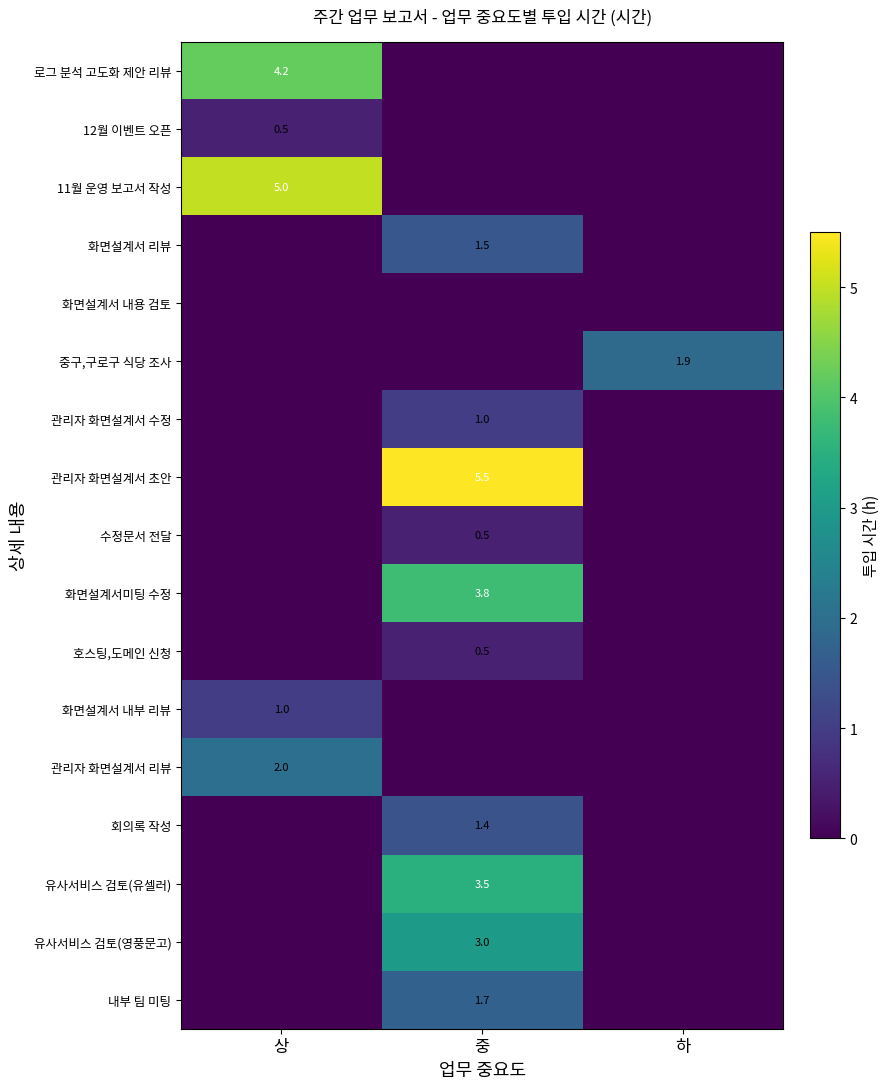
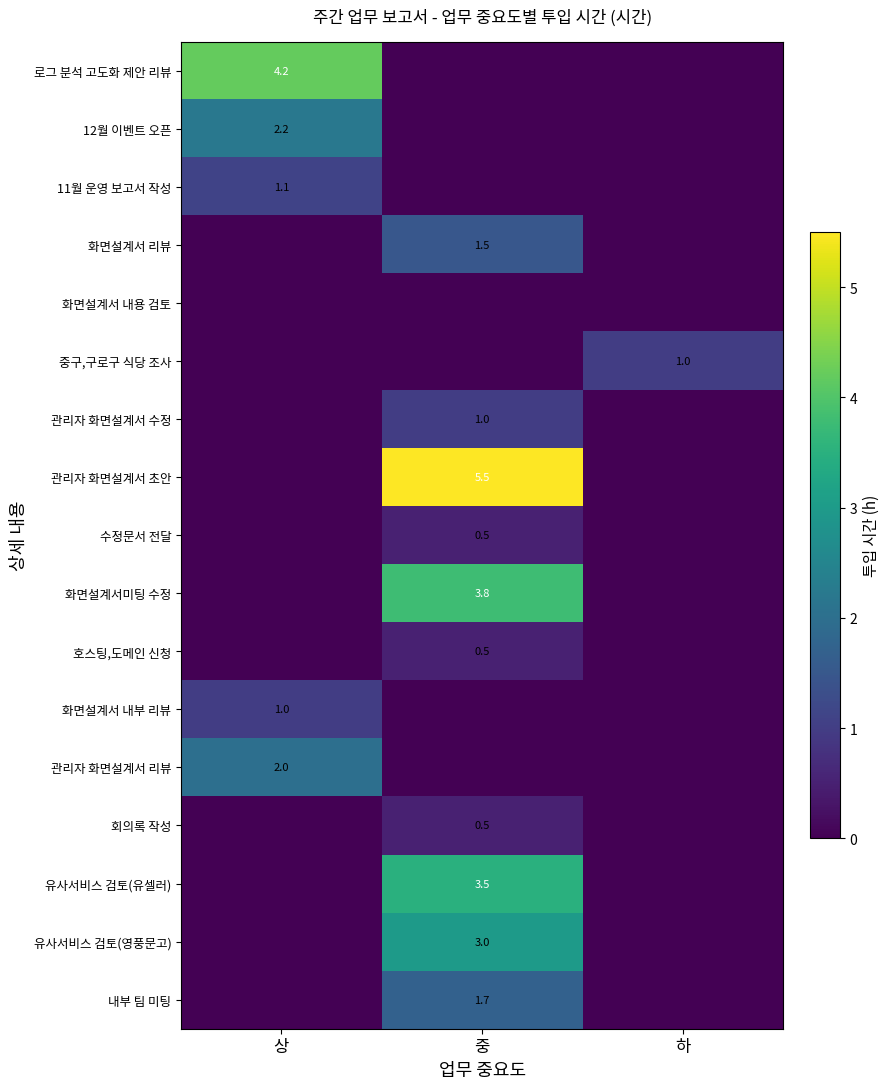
  {
    "로그 분석 고도화 제안 리뷰": {
      "상": 4.2
    },
    "12월 이벤트 오픈": {
-     "상": 0.5
+     "상": 2.2
    },
    "11월 운영 보고서 작성": {
-     "상": 5.0
+     "상": 1.1
    },
    "화면설계서 리뷰": {
      "중": 1.5
    },
    "중구,구로구 식당 조사": {
-     "하": 1.9
+     "하": 1.0
    },
    "관리자 화면설계서 수정": {
      "중": 1.0
    },
    "관리자 화면설계서 초안": {
      "중": 5.5
    },
    "수정문서 전달": {
      "중": 0.5
    },
    "화면설계서미팅 수정": {
      "중": 3.8
    },
    "호스팅,도메인 신청": {
      "중": 0.5
    },
    "화면설계서 내부 리뷰": {
      "상": 1.0
    },
    "관리자 화면설계서 리뷰": {
      "상": 2.0
    },
    "회의록 작성": {
-     "중": 1.4
+     "중": 0.5
    },
    "유사서비스 검토(유셀러)": {
      "중": 3.5
    },
    "유사서비스 검토(영풍문고)": {
      "중": 3.0
    },
    "내부 팀 미팅": {
      "중": 1.7
    }
  }
